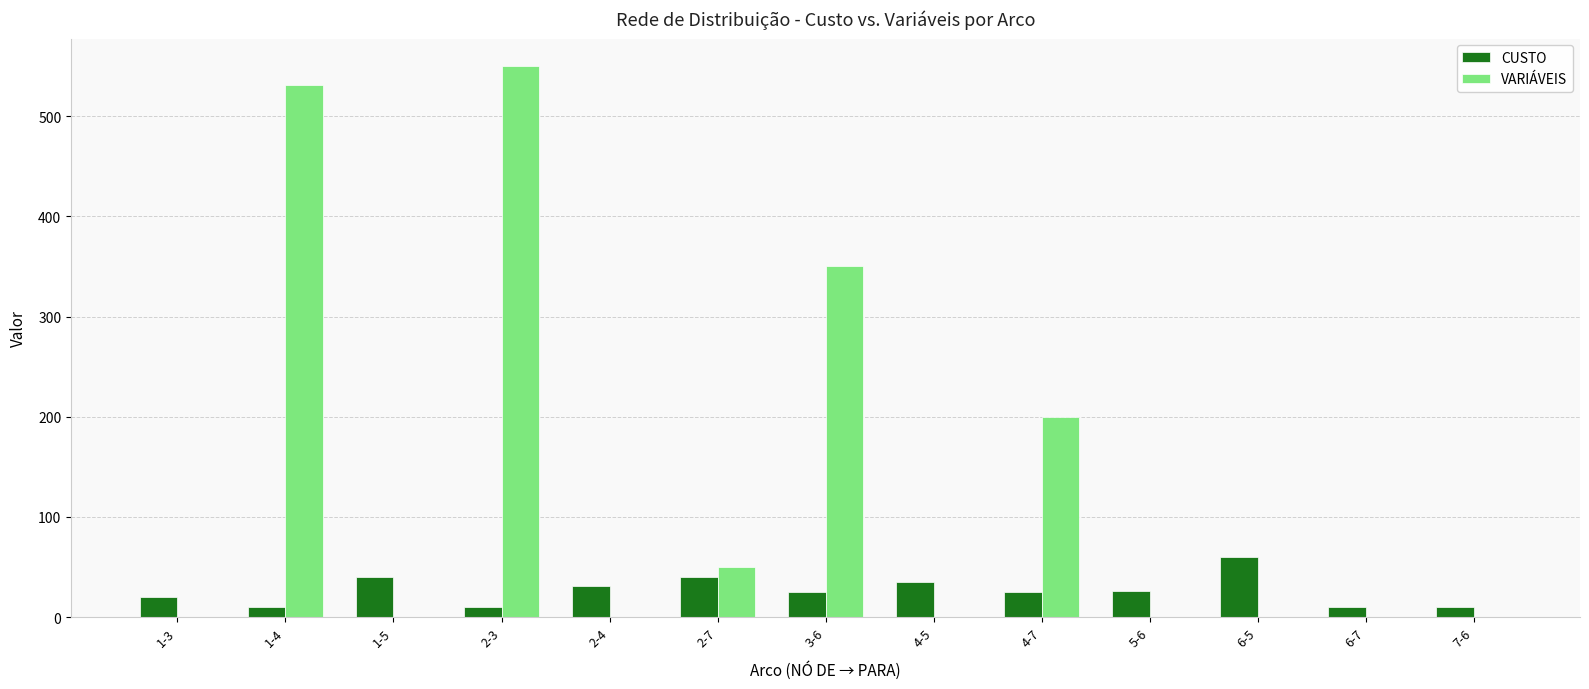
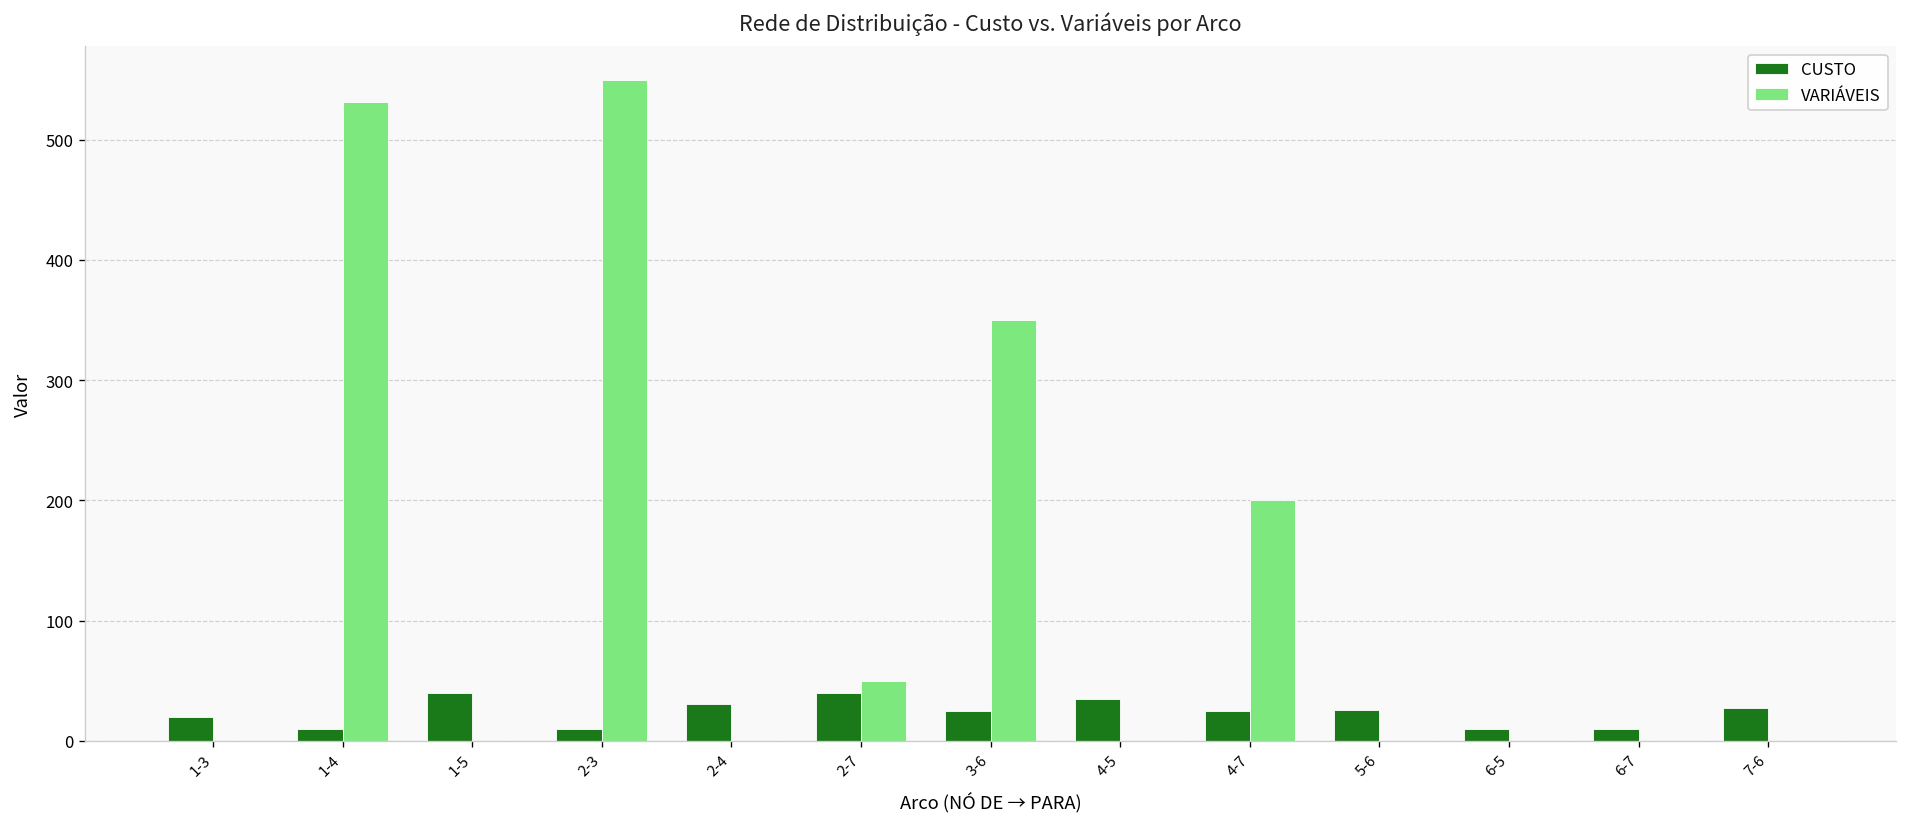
  {
    "CUSTO": {
      "1-3": 20,
      "1-4": 10,
      "1-5": 40,
      "2-3": 10,
      "2-4": 31,
      "2-7": 40,
      "3-6": 25,
      "4-5": 35,
      "4-7": 25,
      "5-6": 26,
-     "6-5": 60,
+     "6-5": 10,
      "6-7": 10,
-     "7-6": 10
+     "7-6": 27
    },
    "VARIÁVEIS": {
      "1-3": 0,
      "1-4": 531,
      "1-5": 0,
      "2-3": 550,
      "2-4": 0,
      "2-7": 50,
      "3-6": 350,
      "4-5": 0,
      "4-7": 200,
      "5-6": 0,
      "6-5": 0,
      "6-7": 0,
      "7-6": 0
    }
  }
